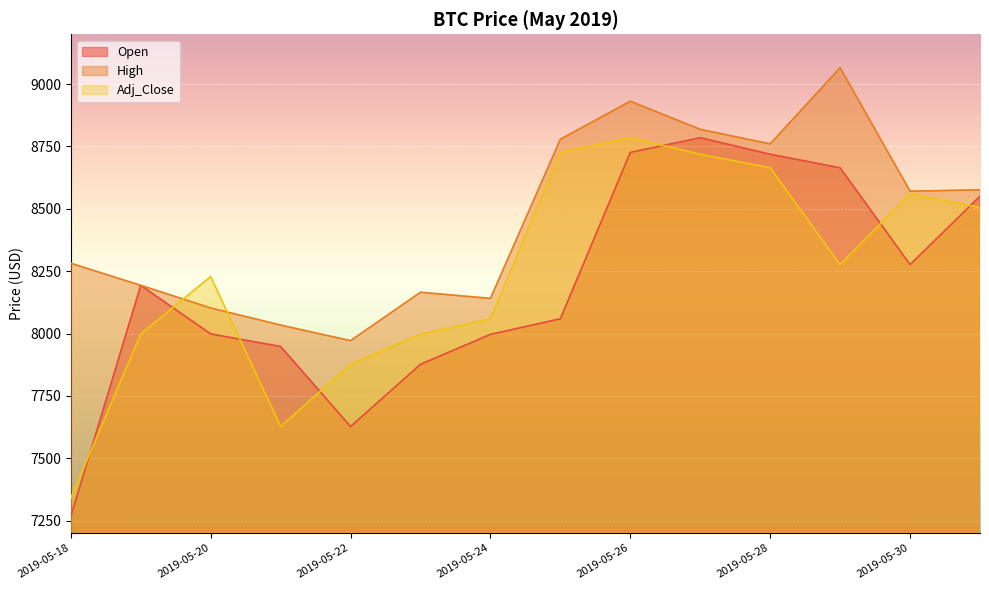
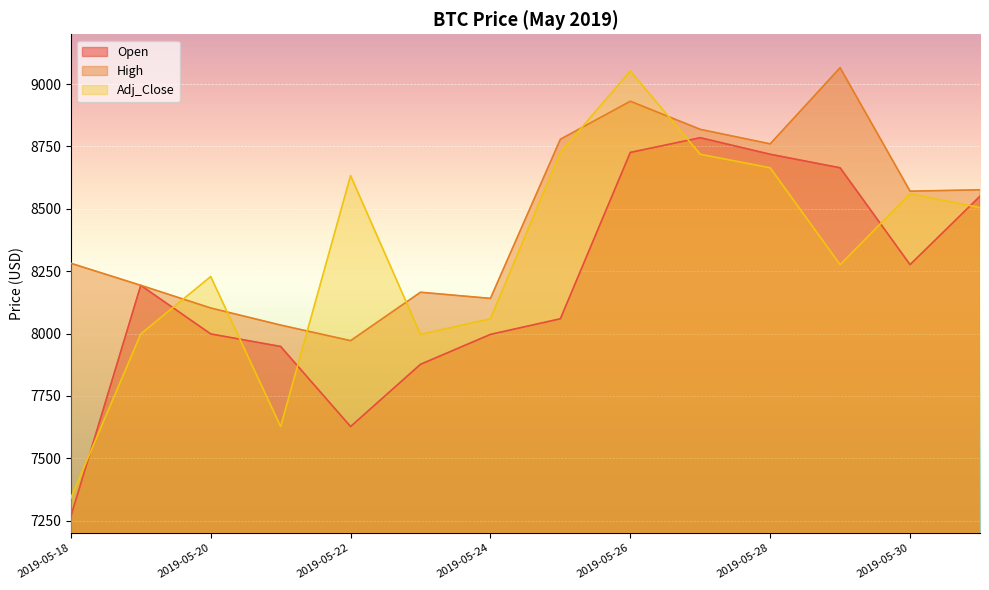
  {
    "Adj_Close": {
      "2019-05-18": 7340,
      "2019-05-20": 8230,
-     "2019-05-22": 7880,
+     "2019-05-22": 8630,
      "2019-05-24": 8060,
-     "2019-05-26": 8790,
+     "2019-05-26": 9050,
      "2019-05-28": 8660,
      "2019-05-30": 8560
    }
  }
